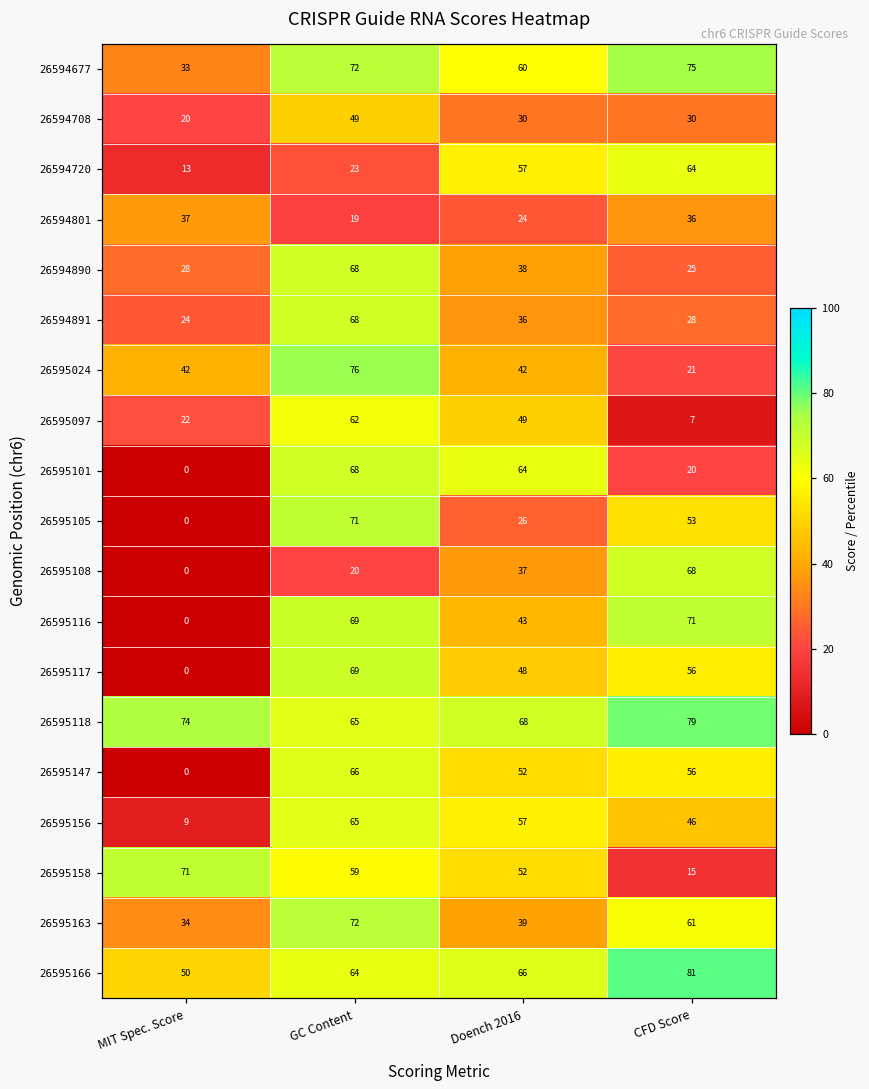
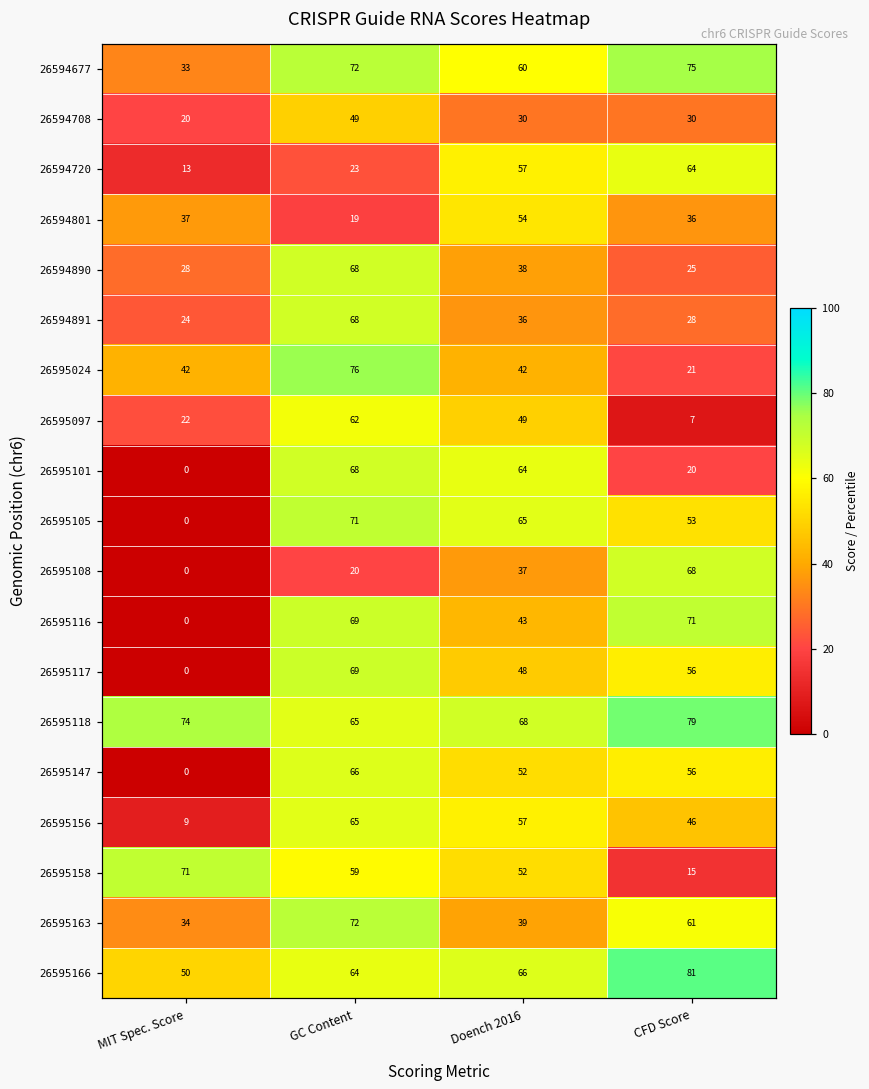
  {
    "26594677": {
      "MIT Spec. Score": 33,
      "GC Content": 72,
      "Doench 2016": 60,
      "CFD Score": 75
    },
    "26594708": {
      "MIT Spec. Score": 20,
      "GC Content": 49,
      "Doench 2016": 30,
      "CFD Score": 30
    },
    "26594720": {
      "MIT Spec. Score": 13,
      "GC Content": 23,
      "Doench 2016": 57,
      "CFD Score": 64
    },
    "26594801": {
      "MIT Spec. Score": 37,
      "GC Content": 19,
-     "Doench 2016": 24,
+     "Doench 2016": 54,
      "CFD Score": 36
    },
    "26594890": {
      "MIT Spec. Score": 28,
      "GC Content": 68,
      "Doench 2016": 38,
      "CFD Score": 25
    },
    "26594891": {
      "MIT Spec. Score": 24,
      "GC Content": 68,
      "Doench 2016": 36,
      "CFD Score": 28
    },
    "26595024": {
      "MIT Spec. Score": 42,
      "GC Content": 76,
      "Doench 2016": 42,
      "CFD Score": 21
    },
    "26595097": {
      "MIT Spec. Score": 22,
      "GC Content": 62,
      "Doench 2016": 49,
      "CFD Score": 7
    },
    "26595101": {
      "MIT Spec. Score": 0,
      "GC Content": 68,
      "Doench 2016": 64,
      "CFD Score": 20
    },
    "26595105": {
      "MIT Spec. Score": 0,
      "GC Content": 71,
-     "Doench 2016": 26,
+     "Doench 2016": 65,
      "CFD Score": 53
    },
    "26595108": {
      "MIT Spec. Score": 0,
      "GC Content": 20,
      "Doench 2016": 37,
      "CFD Score": 68
    },
    "26595116": {
      "MIT Spec. Score": 0,
      "GC Content": 69,
      "Doench 2016": 43,
      "CFD Score": 71
    },
    "26595117": {
      "MIT Spec. Score": 0,
      "GC Content": 69,
      "Doench 2016": 48,
      "CFD Score": 56
    },
    "26595118": {
      "MIT Spec. Score": 74,
      "GC Content": 65,
      "Doench 2016": 68,
      "CFD Score": 79
    },
    "26595147": {
      "MIT Spec. Score": 0,
      "GC Content": 66,
      "Doench 2016": 52,
      "CFD Score": 56
    },
    "26595156": {
      "MIT Spec. Score": 9,
      "GC Content": 65,
      "Doench 2016": 57,
      "CFD Score": 46
    },
    "26595158": {
      "MIT Spec. Score": 71,
      "GC Content": 59,
      "Doench 2016": 52,
      "CFD Score": 15
    },
    "26595163": {
      "MIT Spec. Score": 34,
      "GC Content": 72,
      "Doench 2016": 39,
      "CFD Score": 61
    },
    "26595166": {
      "MIT Spec. Score": 50,
      "GC Content": 64,
      "Doench 2016": 66,
      "CFD Score": 81
    }
  }
